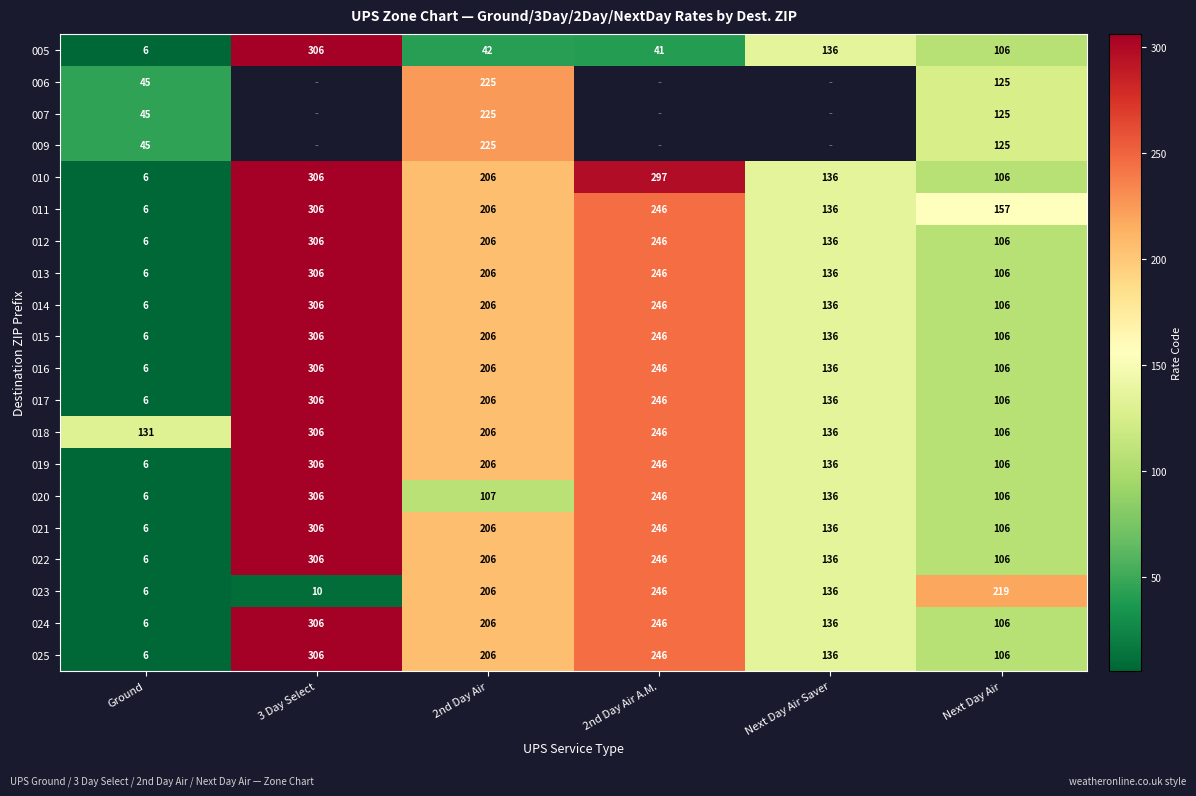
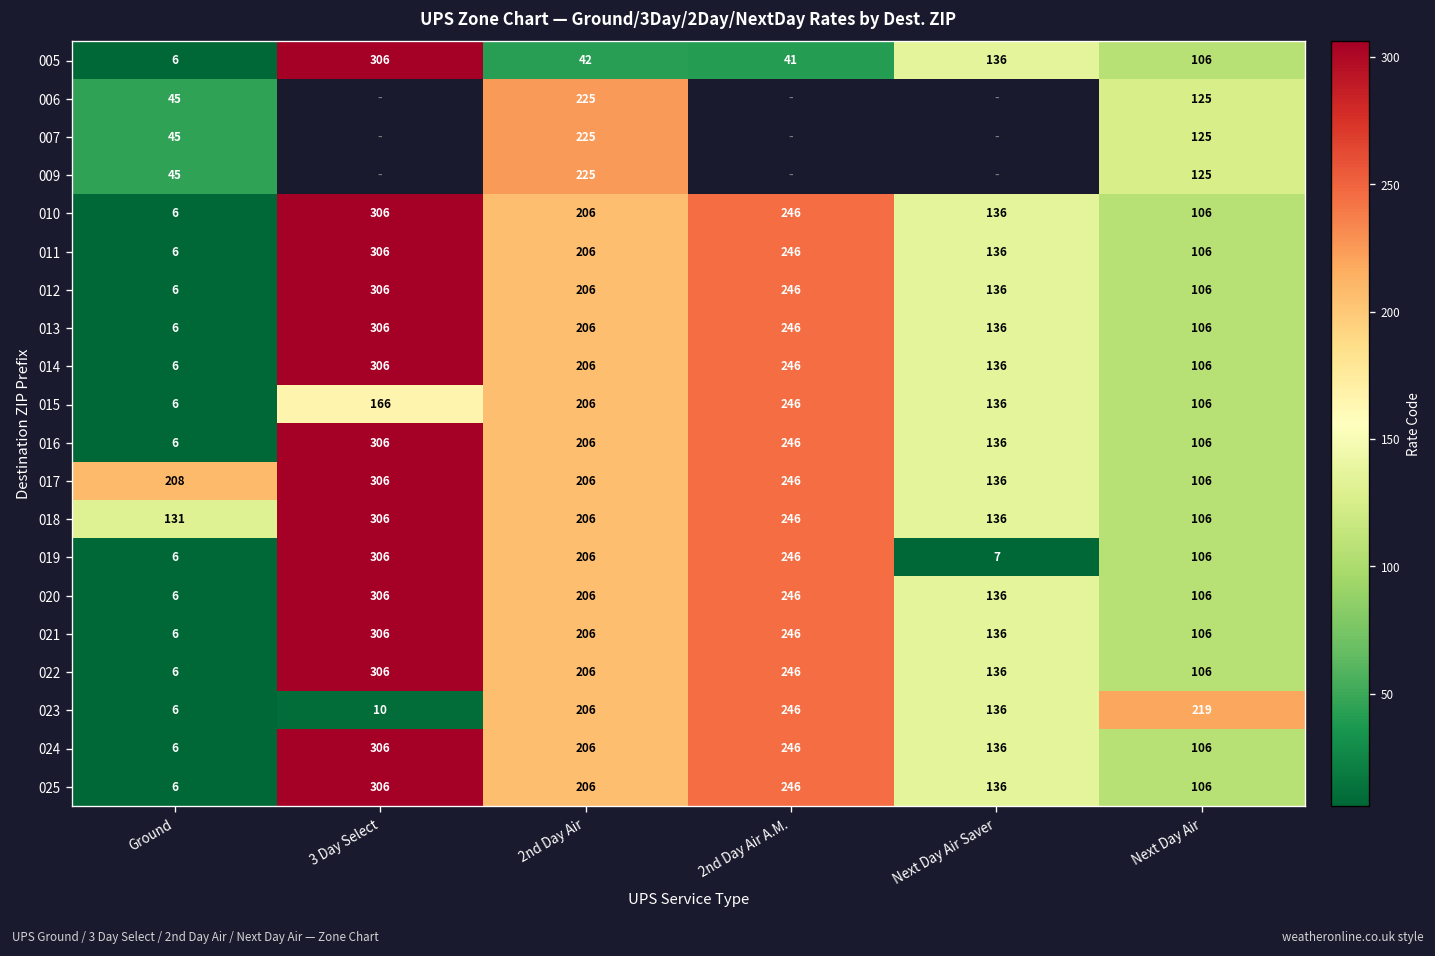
  {
    "005": {
      "Ground": 6,
      "3 Day Select": 306,
      "2nd Day Air": 42,
      "2nd Day Air A.M.": 41,
      "Next Day Air Saver": 136,
      "Next Day Air": 106
    },
    "006": {
      "Ground": 45,
      "2nd Day Air": 225,
      "Next Day Air": 125
    },
    "007": {
      "Ground": 45,
      "2nd Day Air": 225,
      "Next Day Air": 125
    },
    "009": {
      "Ground": 45,
      "2nd Day Air": 225,
      "Next Day Air": 125
    },
    "010": {
      "Ground": 6,
      "3 Day Select": 306,
      "2nd Day Air": 206,
-     "2nd Day Air A.M.": 297,
+     "2nd Day Air A.M.": 246,
      "Next Day Air Saver": 136,
      "Next Day Air": 106
    },
    "011": {
      "Ground": 6,
      "3 Day Select": 306,
      "2nd Day Air": 206,
      "2nd Day Air A.M.": 246,
      "Next Day Air Saver": 136,
-     "Next Day Air": 157
+     "Next Day Air": 106
    },
    "012": {
      "Ground": 6,
      "3 Day Select": 306,
      "2nd Day Air": 206,
      "2nd Day Air A.M.": 246,
      "Next Day Air Saver": 136,
      "Next Day Air": 106
    },
    "013": {
      "Ground": 6,
      "3 Day Select": 306,
      "2nd Day Air": 206,
      "2nd Day Air A.M.": 246,
      "Next Day Air Saver": 136,
      "Next Day Air": 106
    },
    "014": {
      "Ground": 6,
      "3 Day Select": 306,
      "2nd Day Air": 206,
      "2nd Day Air A.M.": 246,
      "Next Day Air Saver": 136,
      "Next Day Air": 106
    },
    "015": {
      "Ground": 6,
-     "3 Day Select": 306,
+     "3 Day Select": 166,
      "2nd Day Air": 206,
      "2nd Day Air A.M.": 246,
      "Next Day Air Saver": 136,
      "Next Day Air": 106
    },
    "016": {
      "Ground": 6,
      "3 Day Select": 306,
      "2nd Day Air": 206,
      "2nd Day Air A.M.": 246,
      "Next Day Air Saver": 136,
      "Next Day Air": 106
    },
    "017": {
-     "Ground": 6,
+     "Ground": 208,
      "3 Day Select": 306,
      "2nd Day Air": 206,
      "2nd Day Air A.M.": 246,
      "Next Day Air Saver": 136,
      "Next Day Air": 106
    },
    "018": {
      "Ground": 131,
      "3 Day Select": 306,
      "2nd Day Air": 206,
      "2nd Day Air A.M.": 246,
      "Next Day Air Saver": 136,
      "Next Day Air": 106
    },
    "019": {
      "Ground": 6,
      "3 Day Select": 306,
      "2nd Day Air": 206,
      "2nd Day Air A.M.": 246,
-     "Next Day Air Saver": 136,
+     "Next Day Air Saver": 7,
      "Next Day Air": 106
    },
    "020": {
      "Ground": 6,
      "3 Day Select": 306,
-     "2nd Day Air": 107,
+     "2nd Day Air": 206,
      "2nd Day Air A.M.": 246,
      "Next Day Air Saver": 136,
      "Next Day Air": 106
    },
    "021": {
      "Ground": 6,
      "3 Day Select": 306,
      "2nd Day Air": 206,
      "2nd Day Air A.M.": 246,
      "Next Day Air Saver": 136,
      "Next Day Air": 106
    },
    "022": {
      "Ground": 6,
      "3 Day Select": 306,
      "2nd Day Air": 206,
      "2nd Day Air A.M.": 246,
      "Next Day Air Saver": 136,
      "Next Day Air": 106
    },
    "023": {
      "Ground": 6,
      "3 Day Select": 10,
      "2nd Day Air": 206,
      "2nd Day Air A.M.": 246,
      "Next Day Air Saver": 136,
      "Next Day Air": 219
    },
    "024": {
      "Ground": 6,
      "3 Day Select": 306,
      "2nd Day Air": 206,
      "2nd Day Air A.M.": 246,
      "Next Day Air Saver": 136,
      "Next Day Air": 106
    },
    "025": {
      "Ground": 6,
      "3 Day Select": 306,
      "2nd Day Air": 206,
      "2nd Day Air A.M.": 246,
      "Next Day Air Saver": 136,
      "Next Day Air": 106
    }
  }
